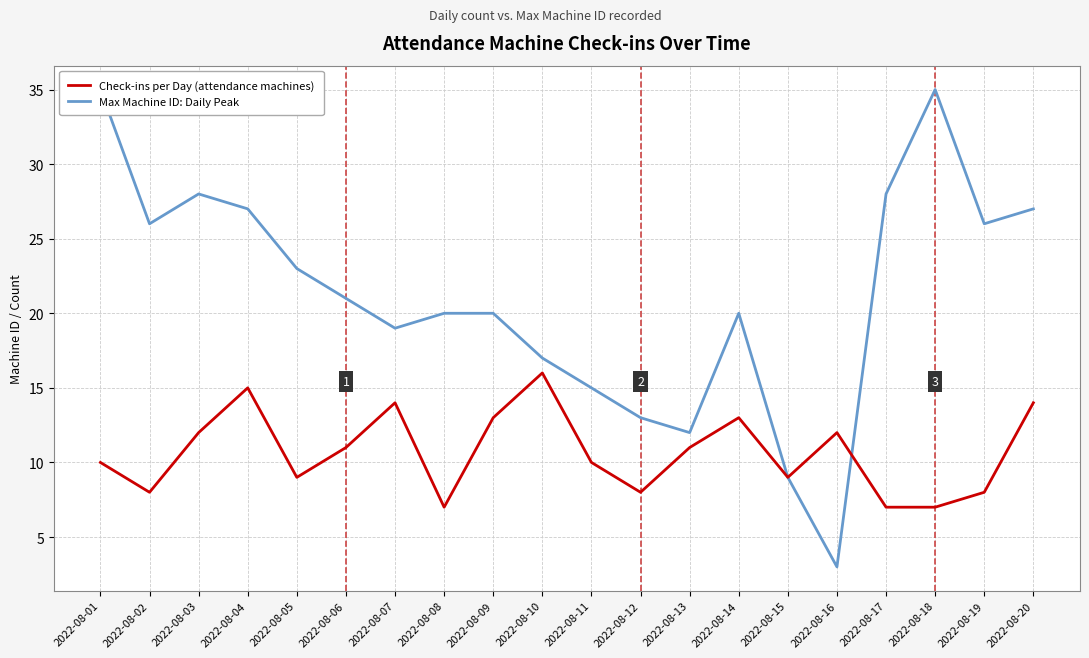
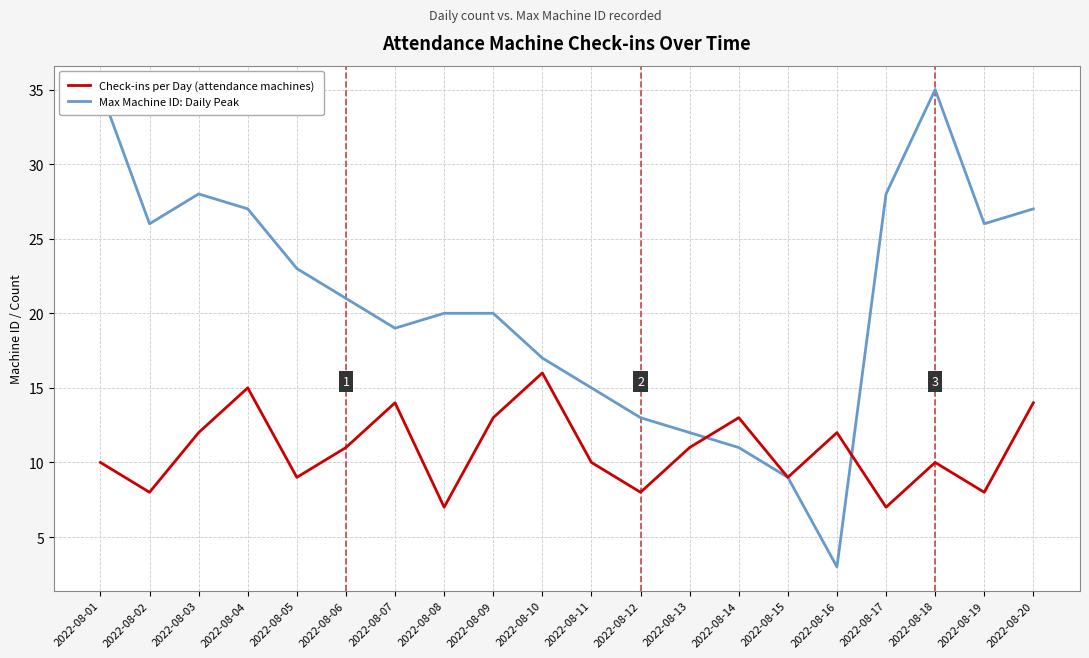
  {
    "Check-ins per Day (attendance machines)": {
      "2022-08-01": 10,
      "2022-08-02": 8,
      "2022-08-03": 12,
      "2022-08-04": 15,
      "2022-08-05": 9,
      "2022-08-06": 11,
      "2022-08-07": 14,
      "2022-08-08": 7,
      "2022-08-09": 13,
      "2022-08-10": 16,
      "2022-08-11": 10,
      "2022-08-12": 8,
      "2022-08-13": 11,
      "2022-08-14": 13,
      "2022-08-16": 12,
      "2022-08-17": 7,
-     "2022-08-18": 7,
+     "2022-08-18": 10,
      "2022-08-19": 8,
      "2022-08-20": 14
    },
    "Max Machine ID: Daily Peak": {
      "2022-08-02": 26,
      "2022-08-03": 28,
      "2022-08-04": 27,
      "2022-08-05": 23,
      "2022-08-06": 21,
      "2022-08-07": 19,
      "2022-08-08": 20,
      "2022-08-09": 20,
      "2022-08-10": 17,
      "2022-08-11": 15,
      "2022-08-12": 13,
      "2022-08-13": 12,
-     "2022-08-14": 20,
+     "2022-08-14": 11,
      "2022-08-16": 3,
      "2022-08-17": 28,
      "2022-08-18": 35,
      "2022-08-19": 26,
      "2022-08-20": 27
    }
  }
